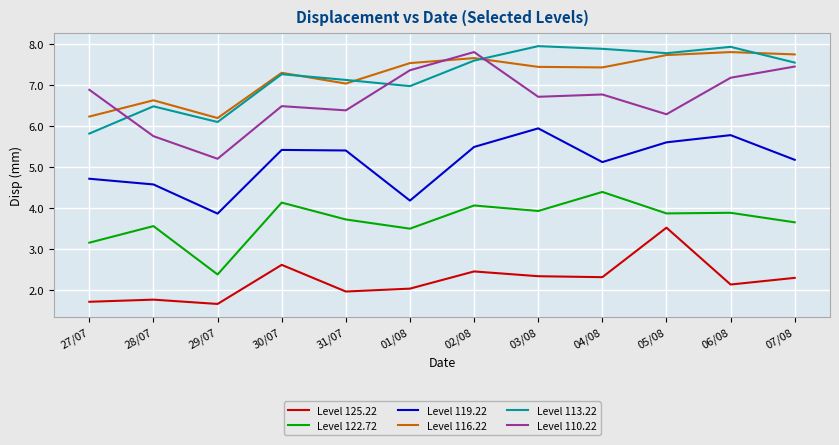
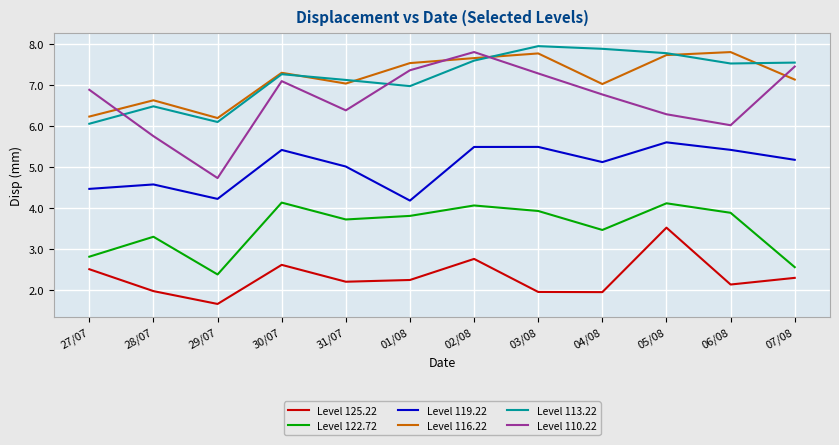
  {
    "Level 125.22": {
-     "27/07": 1.7,
-     "28/07": 1.8,
+     "27/07": 2.5,
+     "28/07": 2.0,
      "29/07": 1.7,
      "30/07": 2.6,
-     "31/07": 2.0,
-     "01/08": 2.0,
-     "02/08": 2.4,
-     "03/08": 2.3,
-     "04/08": 2.3,
+     "31/07": 2.2,
+     "01/08": 2.2,
+     "02/08": 2.8,
+     "03/08": 1.9,
+     "04/08": 1.9,
      "05/08": 3.5,
      "06/08": 2.1,
      "07/08": 2.3
    },
    "Level 122.72": {
-     "27/07": 3.2,
-     "28/07": 3.6,
+     "27/07": 2.8,
+     "28/07": 3.3,
      "29/07": 2.4,
      "30/07": 4.1,
      "31/07": 3.7,
-     "01/08": 3.5,
+     "01/08": 3.8,
      "02/08": 4.1,
      "03/08": 3.9,
-     "04/08": 4.4,
-     "05/08": 3.9,
+     "04/08": 3.5,
+     "05/08": 4.1,
      "06/08": 3.9,
-     "07/08": 3.6
+     "07/08": 2.6
    },
    "Level 119.22": {
-     "27/07": 4.7,
+     "27/07": 4.5,
      "28/07": 4.6,
-     "29/07": 3.9,
+     "29/07": 4.2,
      "30/07": 5.4,
-     "31/07": 5.4,
+     "31/07": 5.0,
      "01/08": 4.2,
      "02/08": 5.5,
-     "03/08": 5.9,
+     "03/08": 5.5,
      "04/08": 5.1,
      "05/08": 5.6,
-     "06/08": 5.8,
+     "06/08": 5.4,
      "07/08": 5.2
    },
    "Level 116.22": {
      "27/07": 6.2,
      "28/07": 6.6,
      "29/07": 6.2,
      "31/07": 7.0,
      "01/08": 7.5,
-     "03/08": 7.5,
-     "04/08": 7.4,
+     "03/08": 7.8,
+     "04/08": 7.0,
      "06/08": 7.8,
-     "07/08": 7.8
+     "07/08": 7.1
    },
    "Level 113.22": {
-     "27/07": 5.8,
+     "27/07": 6.1,
      "28/07": 6.5,
      "29/07": 6.1,
      "31/07": 7.1,
      "01/08": 7.0,
      "03/08": 8.0,
      "04/08": 7.9,
-     "06/08": 7.9,
+     "06/08": 7.5,
      "07/08": 7.6
    },
    "Level 110.22": {
      "27/07": 6.9,
      "28/07": 5.8,
-     "29/07": 5.2,
-     "30/07": 6.5,
+     "29/07": 4.7,
+     "30/07": 7.1,
      "31/07": 6.4,
      "01/08": 7.4,
      "02/08": 7.8,
-     "03/08": 6.7,
+     "03/08": 7.3,
      "04/08": 6.8,
      "05/08": 6.3,
-     "06/08": 7.2,
+     "06/08": 6.0,
      "07/08": 7.5
    }
  }
